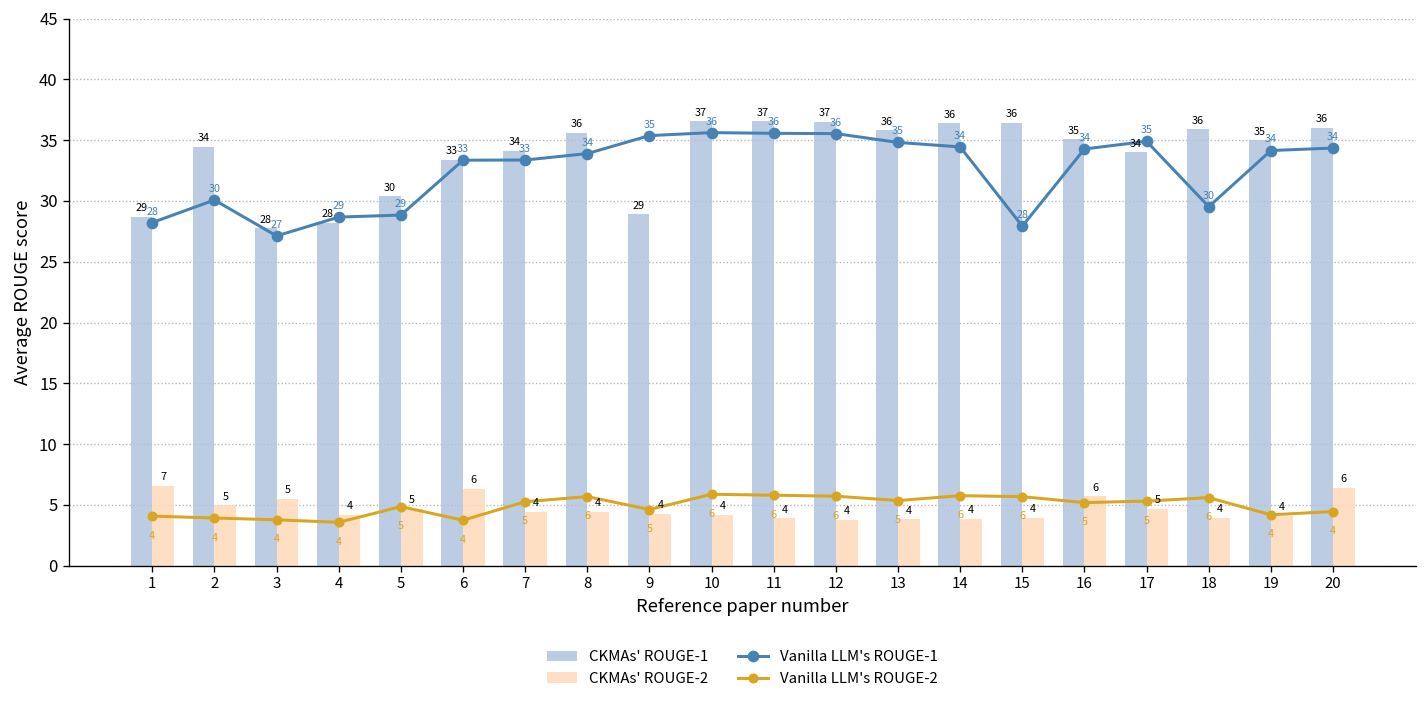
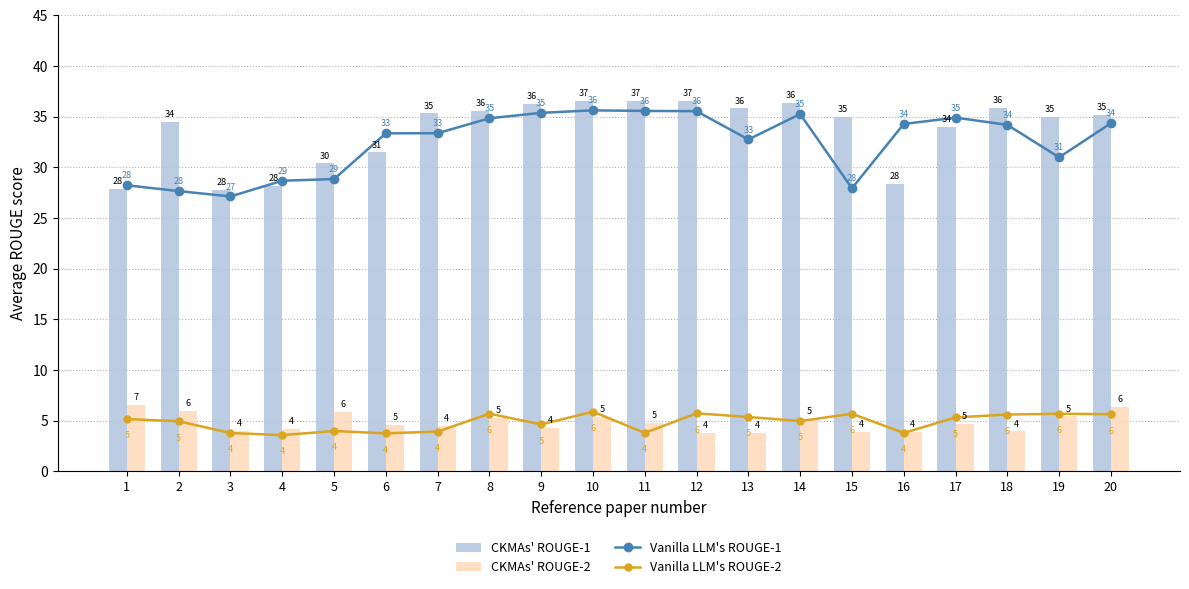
  {
    "CKMAs' ROUGE-1": {
-     "1": 29,
+     "1": 28,
      "2": 34,
      "3": 28,
      "4": 28,
      "5": 30,
-     "6": 33,
-     "7": 34,
+     "6": 31,
+     "7": 35,
      "8": 36,
-     "9": 29,
+     "9": 36,
      "10": 37,
      "11": 37,
      "12": 37,
      "13": 36,
      "14": 36,
-     "15": 36,
-     "16": 35,
+     "15": 35,
+     "16": 28,
      "17": 34,
      "18": 36,
      "19": 35,
-     "20": 36
+     "20": 35
    },
    "Vanilla LLM's ROUGE-1": {
      "1": 28,
-     "2": 30,
+     "2": 28,
      "3": 27,
      "4": 29,
      "5": 29,
      "6": 33,
      "7": 33,
-     "8": 34,
+     "8": 35,
      "9": 35,
      "10": 36,
      "11": 36,
      "12": 36,
-     "13": 35,
-     "14": 34,
+     "13": 33,
+     "14": 35,
      "15": 28,
      "16": 34,
      "17": 35,
-     "18": 30,
-     "19": 34,
+     "18": 34,
+     "19": 31,
      "20": 34
    },
    "Vanilla LLM's ROUGE-2": {
-     "1": 4,
-     "2": 4,
+     "1": 5,
+     "2": 5,
      "3": 4,
-     "5": 5,
+     "5": 4,
      "6": 4,
-     "7": 5,
+     "7": 4,
      "8": 6,
      "9": 5,
      "10": 6,
-     "11": 6,
+     "11": 4,
      "12": 6,
      "13": 5,
-     "14": 6,
+     "14": 5,
      "15": 6,
-     "16": 5,
+     "16": 4,
      "18": 6,
-     "19": 4,
-     "20": 4
+     "19": 6,
+     "20": 6
    },
    "CKMAs' ROUGE-2": {
      "1": 7,
-     "2": 5,
-     "3": 5,
+     "2": 6,
+     "3": 4,
      "4": 4,
-     "5": 5,
-     "6": 6,
+     "5": 6,
+     "6": 5,
      "7": 4,
-     "8": 4,
+     "8": 5,
      "9": 4,
-     "10": 4,
-     "11": 4,
+     "10": 5,
+     "11": 5,
      "12": 4,
      "13": 4,
-     "14": 4,
+     "14": 5,
      "15": 4,
-     "16": 6,
+     "16": 4,
      "17": 5,
      "18": 4,
-     "19": 4,
+     "19": 5,
      "20": 6
    }
  }
